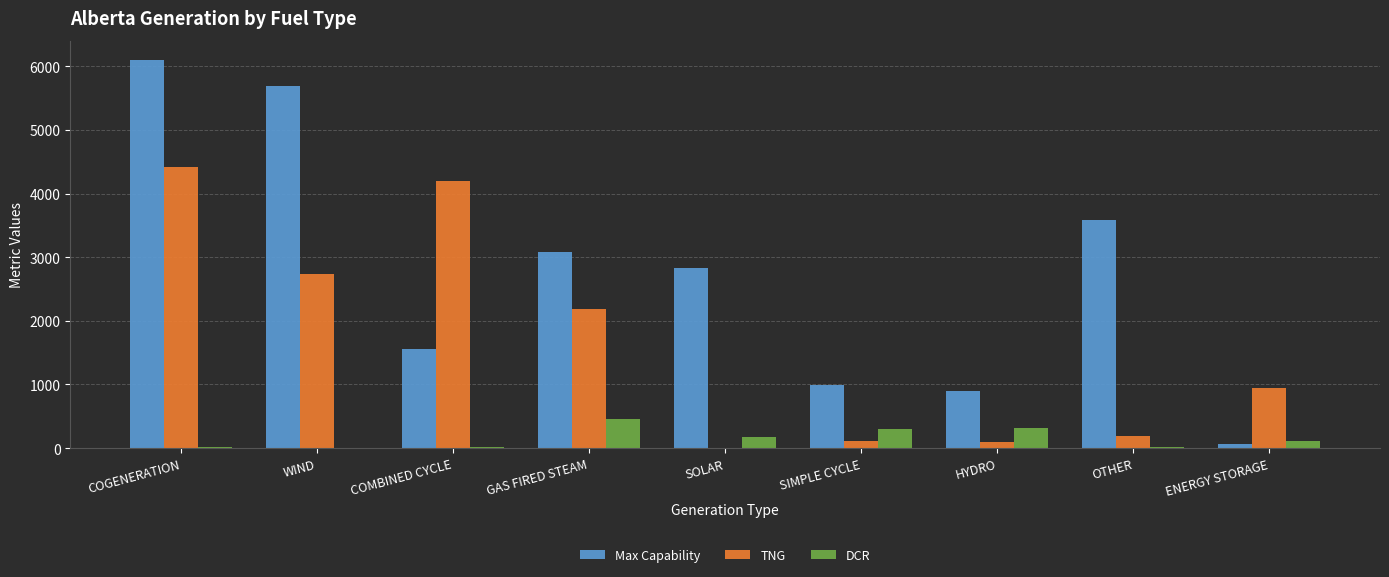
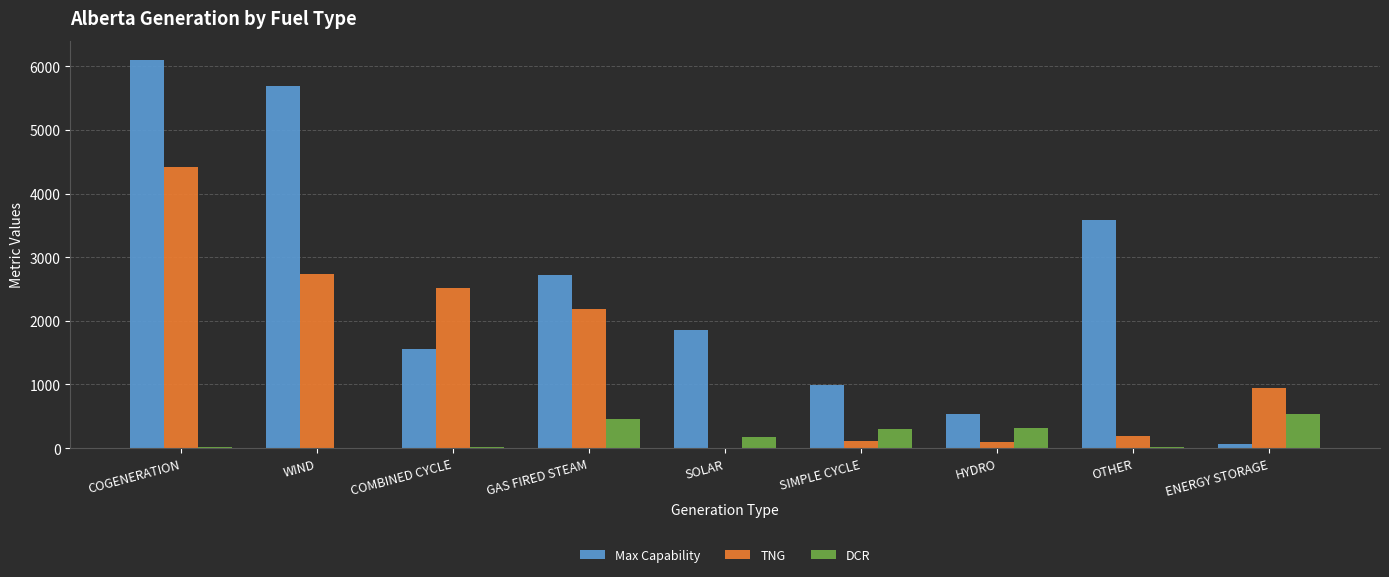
  {
    "Max Capability": {
      "COGENERATION": 6100,
      "WIND": 5700,
      "COMBINED CYCLE": 1600,
-     "GAS FIRED STEAM": 3100,
-     "SOLAR": 2800,
+     "GAS FIRED STEAM": 2700,
+     "SOLAR": 1900,
      "SIMPLE CYCLE": 1000,
-     "HYDRO": 900,
+     "HYDRO": 500,
      "OTHER": 3600,
      "ENERGY STORAGE": 100
    },
    "TNG": {
      "COGENERATION": 4400,
      "WIND": 2700,
-     "COMBINED CYCLE": 4200,
+     "COMBINED CYCLE": 2500,
      "GAS FIRED STEAM": 2200,
      "SOLAR": 0,
      "SIMPLE CYCLE": 100,
      "HYDRO": 100,
      "OTHER": 200,
      "ENERGY STORAGE": 900
    },
    "DCR": {
      "WIND": 0,
      "GAS FIRED STEAM": 500,
      "SOLAR": 200,
      "SIMPLE CYCLE": 300,
      "HYDRO": 300,
-     "ENERGY STORAGE": 100
+     "ENERGY STORAGE": 500
    }
  }
